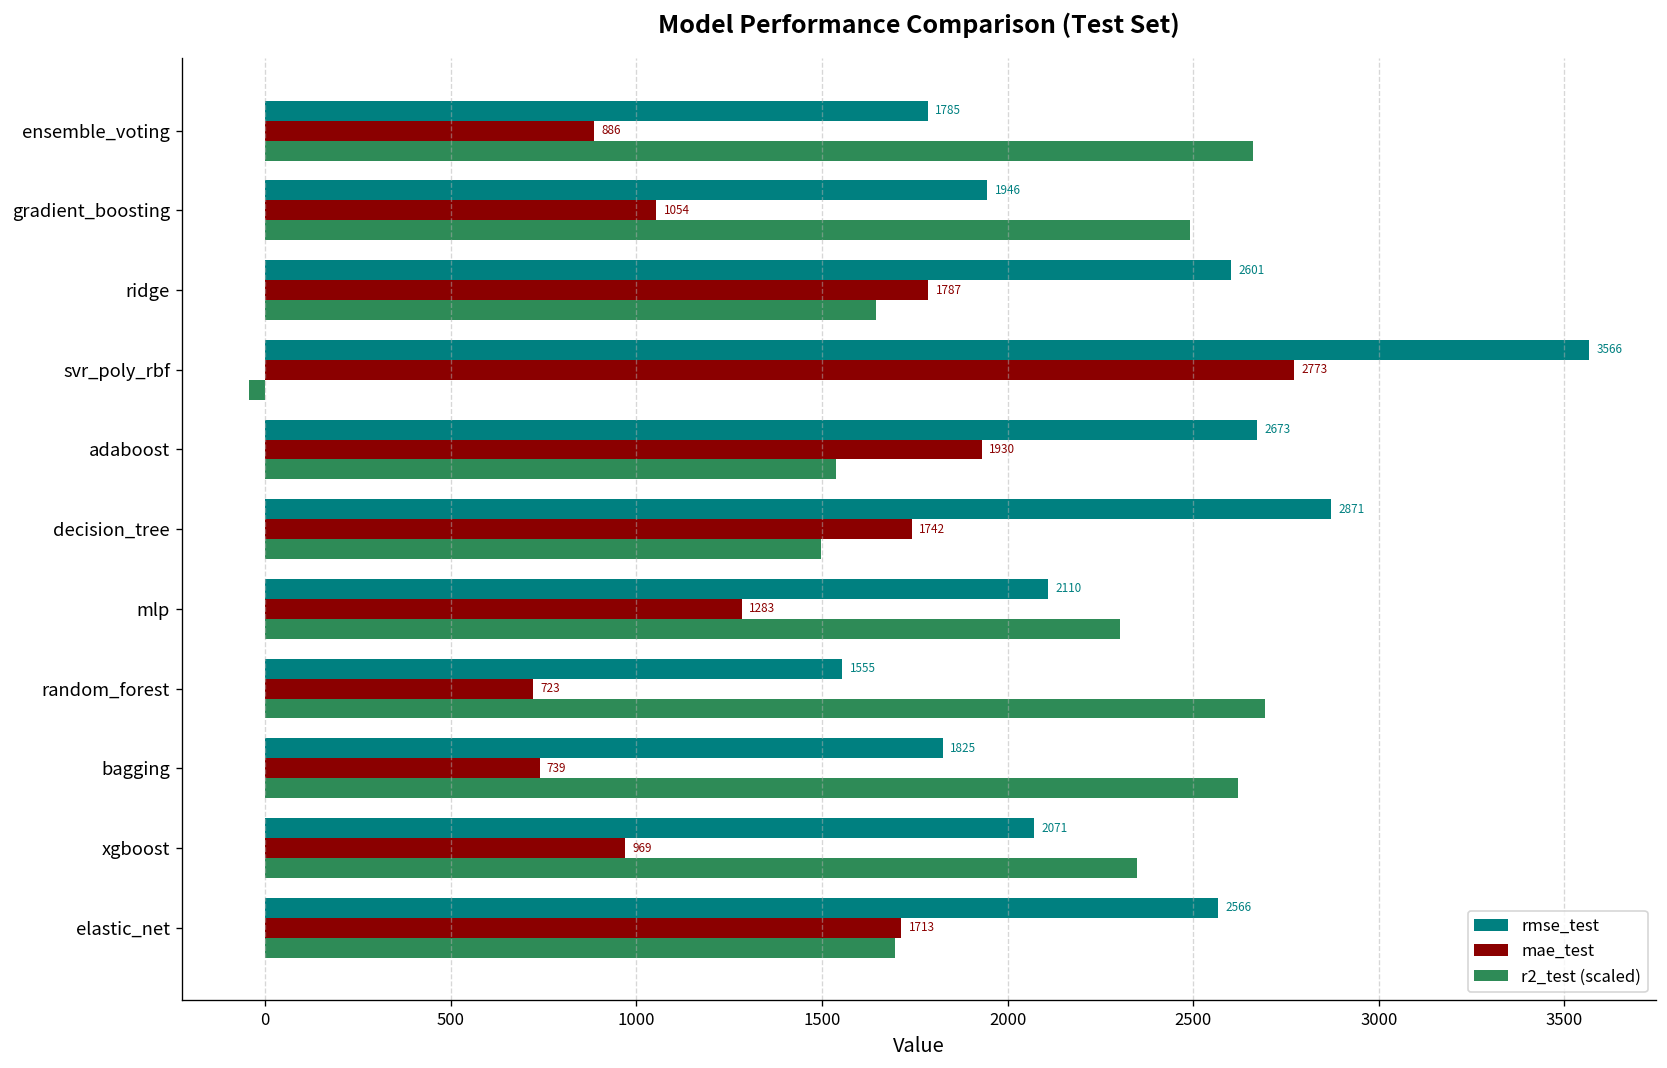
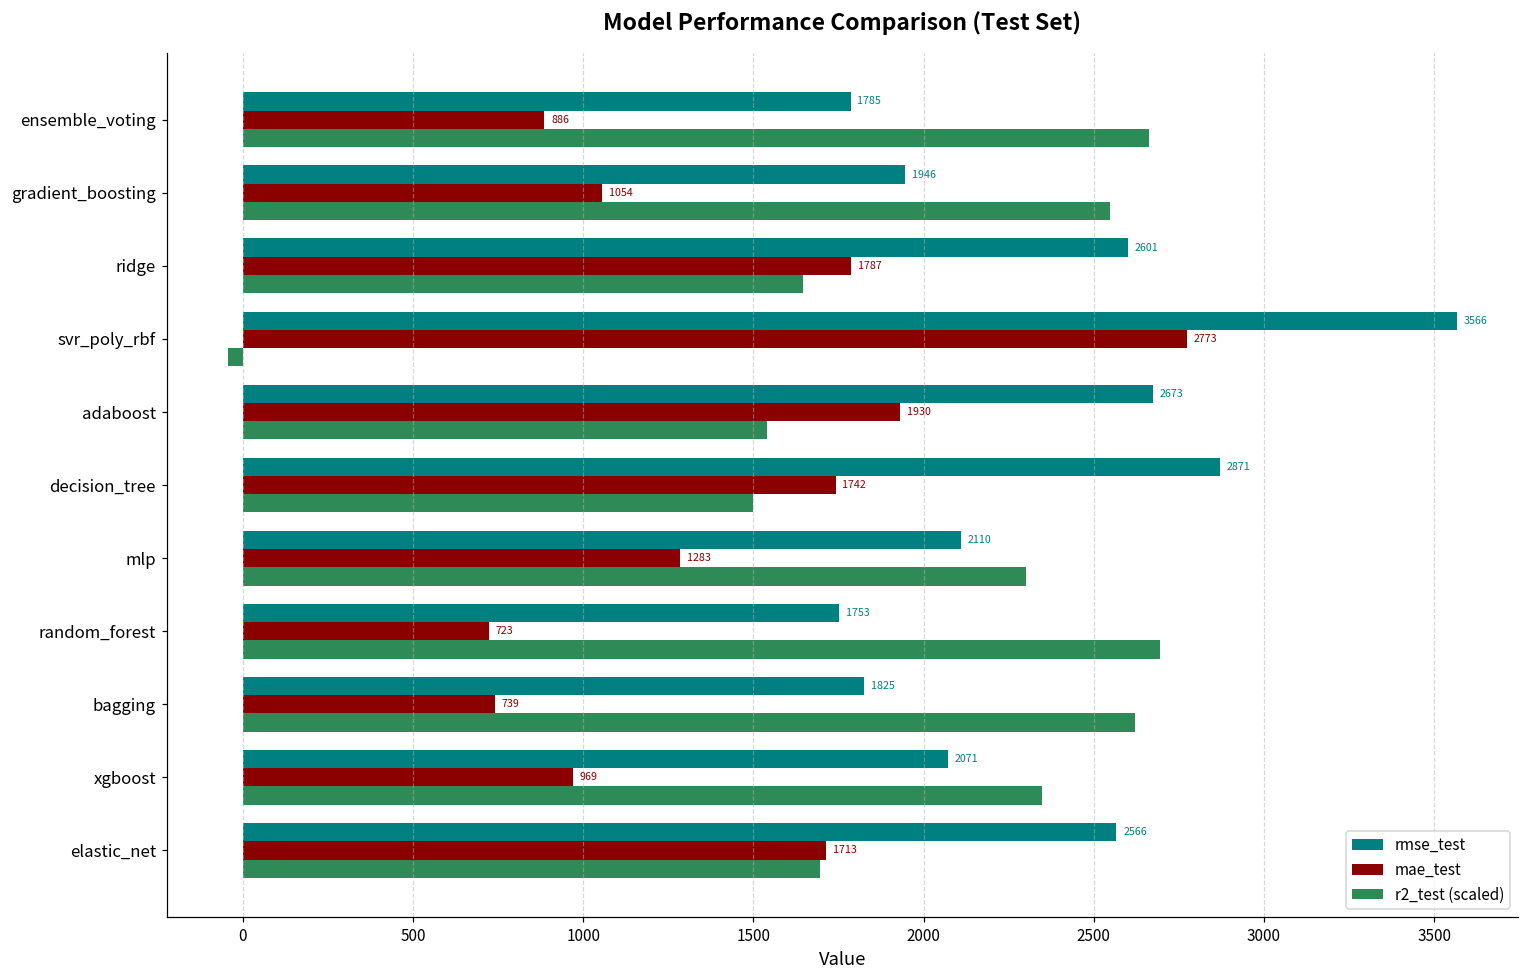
  {
    "rmse_test": {
      "ensemble_voting": 1785,
      "gradient_boosting": 1946,
      "ridge": 2601,
      "svr_poly_rbf": 3566,
      "adaboost": 2673,
      "decision_tree": 2871,
      "mlp": 2110,
-     "random_forest": 1555,
+     "random_forest": 1753,
      "bagging": 1825,
      "xgboost": 2071,
      "elastic_net": 2566
    },
    "mae_test": {
      "ensemble_voting": 886,
      "gradient_boosting": 1054,
      "ridge": 1787,
      "svr_poly_rbf": 2773,
      "adaboost": 1930,
      "decision_tree": 1742,
      "mlp": 1283,
      "random_forest": 723,
      "bagging": 739,
      "xgboost": 969,
      "elastic_net": 1713
    },
    "r2_test (scaled)": {
      "ensemble_voting": 2660,
-     "gradient_boosting": 2490,
+     "gradient_boosting": 2550,
      "ridge": 1650,
      "svr_poly_rbf": -40,
      "adaboost": 1540,
      "decision_tree": 1500,
      "mlp": 2300,
      "random_forest": 2690,
      "bagging": 2620,
      "xgboost": 2350,
      "elastic_net": 1700
    }
  }
